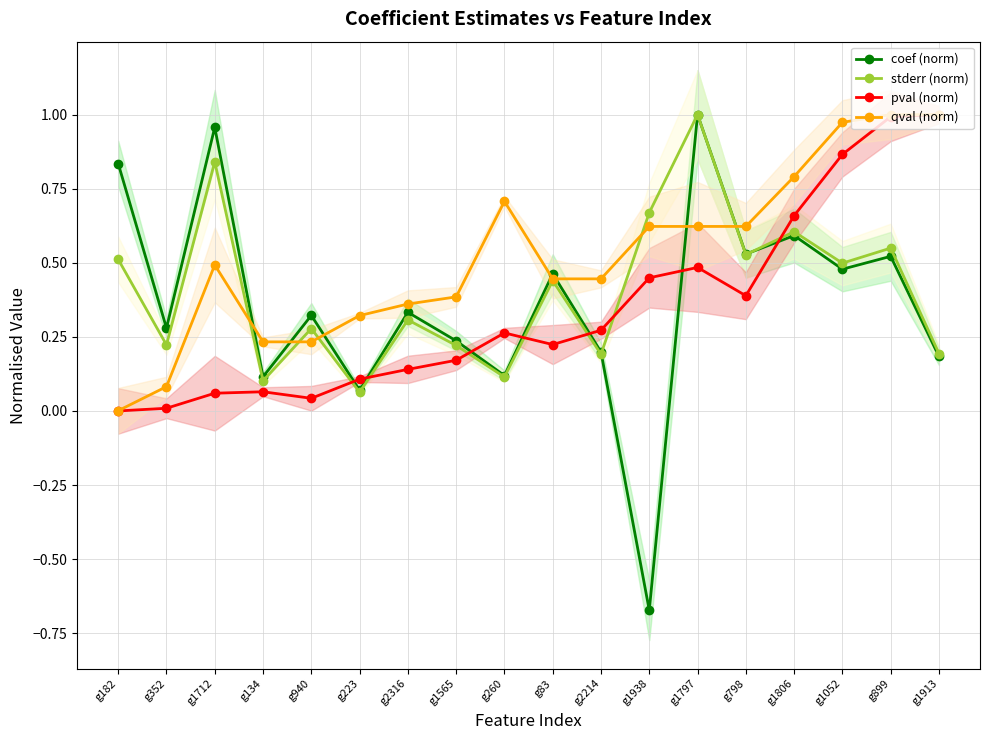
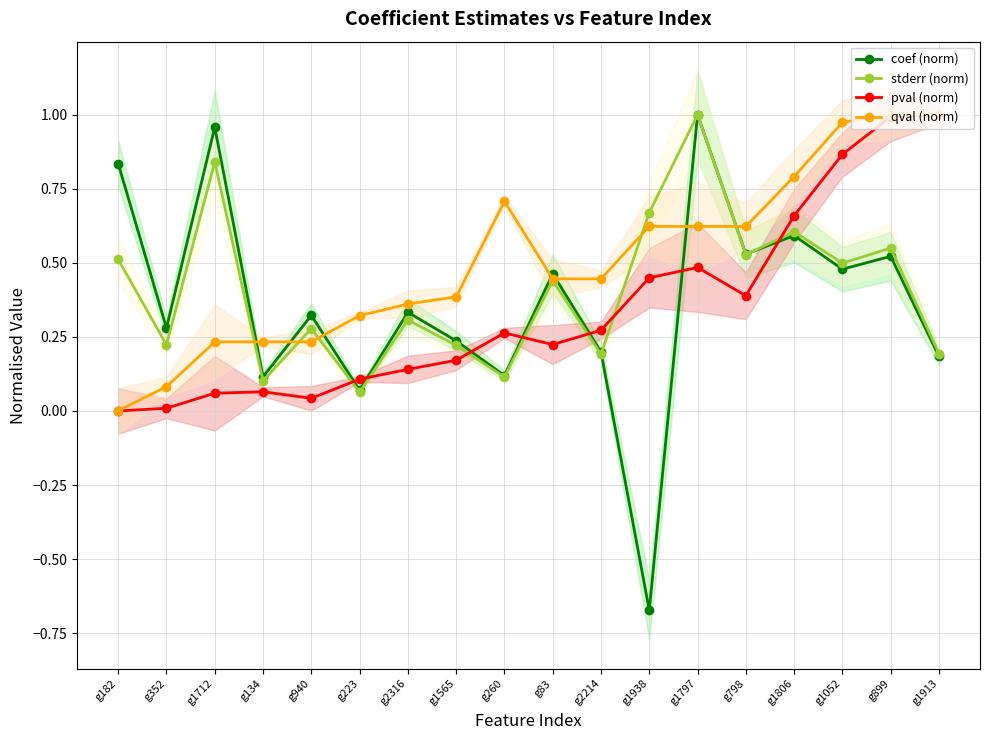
  {
    "coef (norm)": {
      "g182": 0.83,
      "g352": 0.28,
      "g1712": 0.96,
      "g2316": 0.33,
      "g1565": 0.24,
      "g83": 0.46,
      "g1938": -0.67,
      "g1806": 0.59,
      "g1052": 0.48,
      "g899": 0.52,
      "g1913": 0.18
    },
    "stderr (norm)": {
      "g182": 0.51,
      "g352": 0.22,
      "g1712": 0.84,
      "g134": 0.10,
      "g2316": 0.31,
      "g1565": 0.22,
      "g1938": 0.67,
      "g1806": 0.60,
      "g1052": 0.50,
      "g899": 0.55,
      "g1913": 0.19
    },
    "pval (norm)": {
      "g352": 0.01,
      "g1712": 0.06,
      "g134": 0.06,
      "g940": 0.04,
      "g223": 0.11,
      "g2316": 0.14,
      "g1565": 0.17,
      "g260": 0.26,
      "g83": 0.22,
      "g2214": 0.27,
      "g1938": 0.45,
      "g1797": 0.48,
      "g798": 0.39,
      "g1806": 0.66,
      "g1052": 0.87
    },
    "qval (norm)": {
      "g352": 0.08,
-     "g1712": 0.49,
+     "g1712": 0.23,
      "g134": 0.23,
      "g940": 0.23,
      "g223": 0.32,
      "g1565": 0.38,
      "g260": 0.71,
      "g2214": 0.45,
      "g1938": 0.62,
      "g1797": 0.62,
      "g798": 0.62,
      "g1806": 0.79,
      "g1052": 0.97
    }
  }
